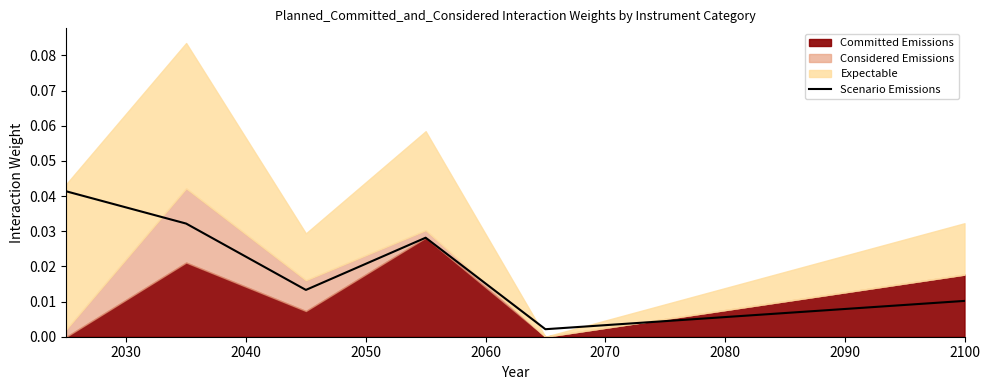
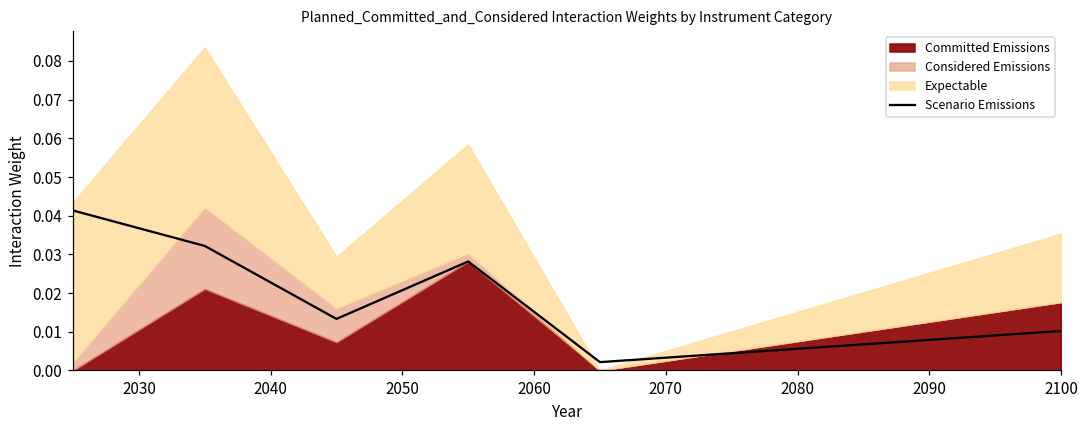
  {
    "Scenario Emissions": {
      "2100": 0.010
    },
    "Expectable": {
-     "2100": 0.015
+     "2100": 0.018
    }
  }
